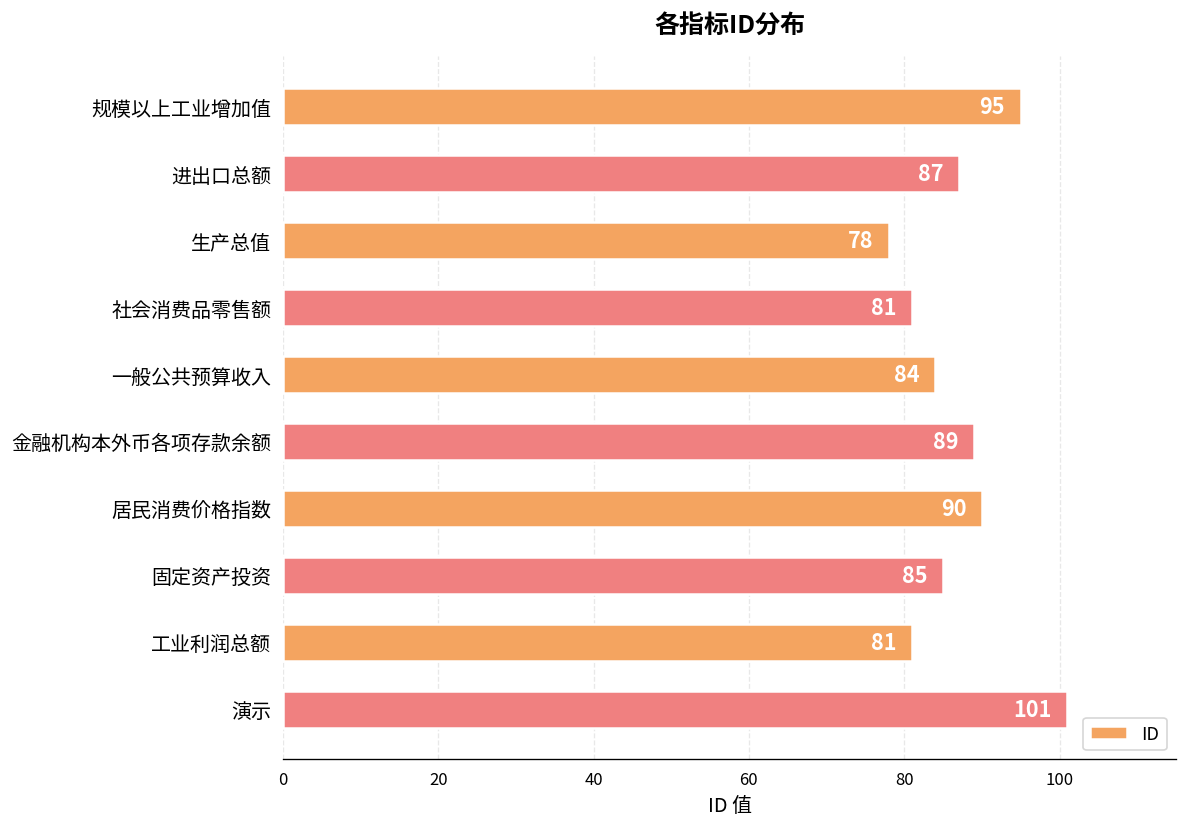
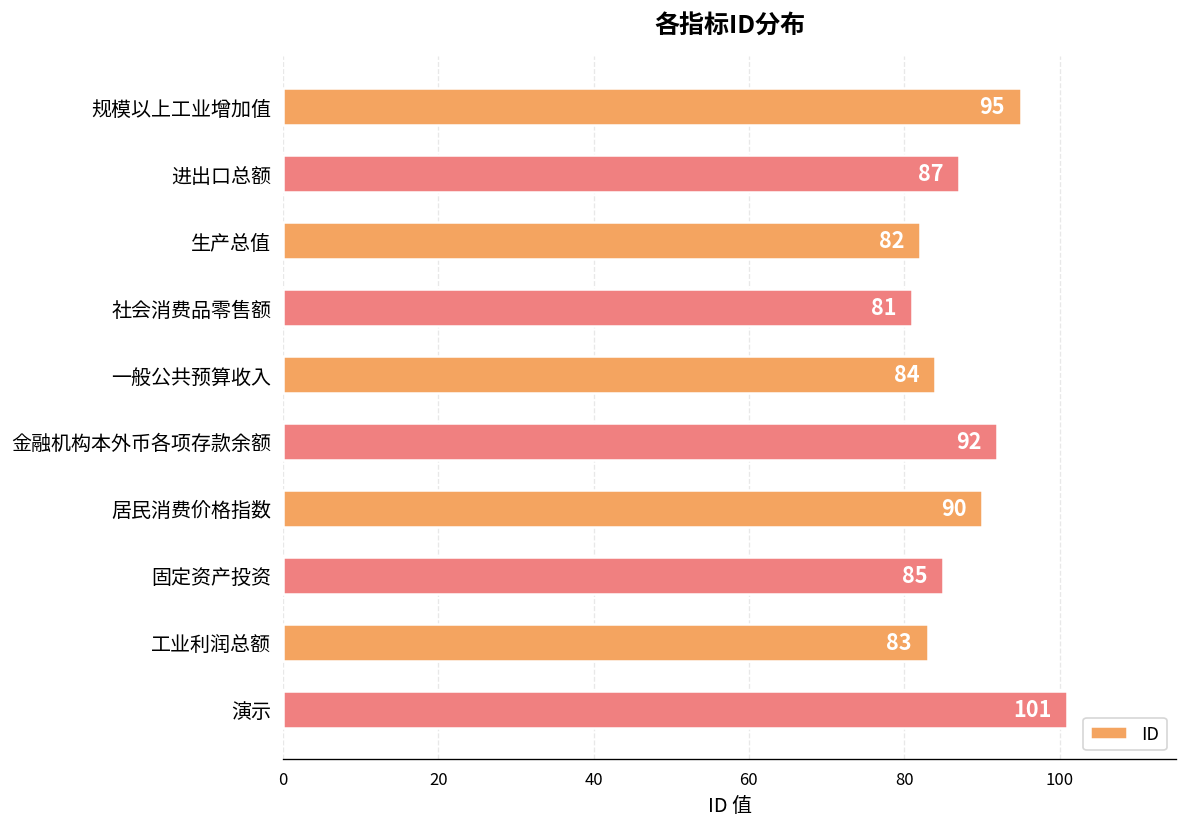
  {
    "规模以上工业增加值": 95,
    "进出口总额": 87,
-   "生产总值": 78,
+   "生产总值": 82,
    "社会消费品零售额": 81,
    "一般公共预算收入": 84,
-   "金融机构本外币各项存款余额": 89,
+   "金融机构本外币各项存款余额": 92,
    "居民消费价格指数": 90,
    "固定资产投资": 85,
-   "工业利润总额": 81,
+   "工业利润总额": 83,
    "演示": 101
  }
